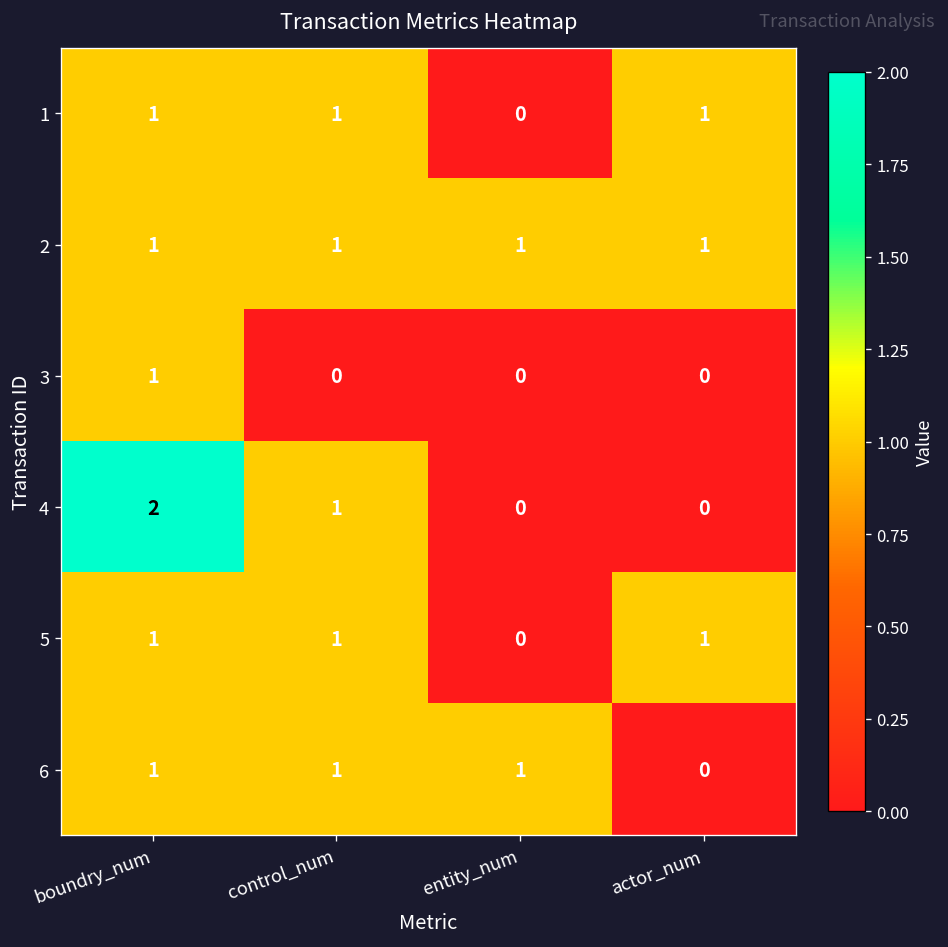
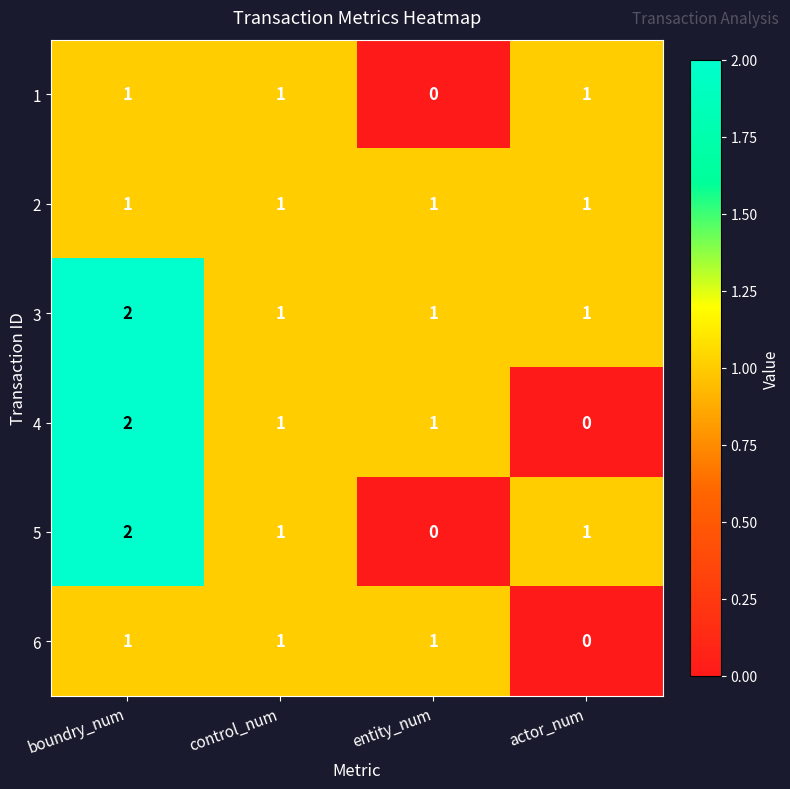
  {
    "1": {
      "boundry_num": 1,
      "control_num": 1,
      "entity_num": 0,
      "actor_num": 1
    },
    "2": {
      "boundry_num": 1,
      "control_num": 1,
      "entity_num": 1,
      "actor_num": 1
    },
    "3": {
-     "boundry_num": 1,
-     "control_num": 0,
-     "entity_num": 0,
-     "actor_num": 0
+     "boundry_num": 2,
+     "control_num": 1,
+     "entity_num": 1,
+     "actor_num": 1
    },
    "4": {
      "boundry_num": 2,
      "control_num": 1,
-     "entity_num": 0,
+     "entity_num": 1,
      "actor_num": 0
    },
    "5": {
-     "boundry_num": 1,
+     "boundry_num": 2,
      "control_num": 1,
      "entity_num": 0,
      "actor_num": 1
    },
    "6": {
      "boundry_num": 1,
      "control_num": 1,
      "entity_num": 1,
      "actor_num": 0
    }
  }
